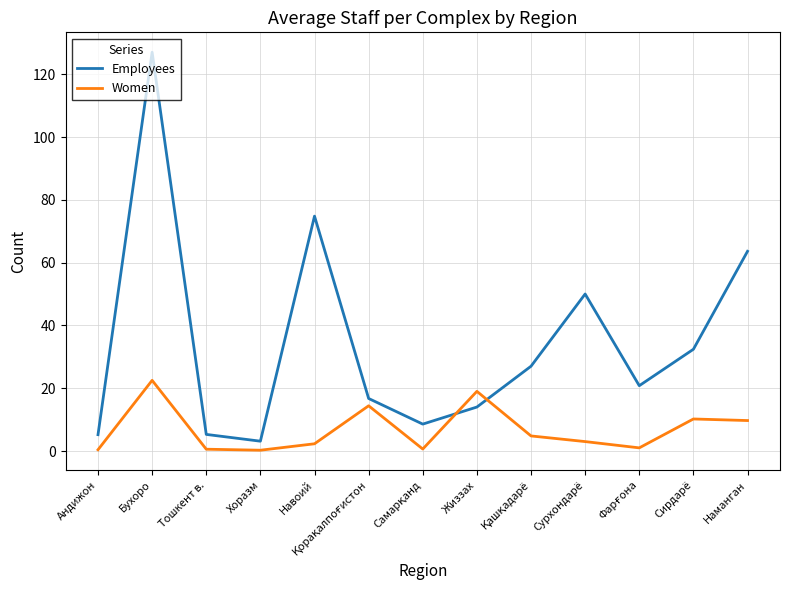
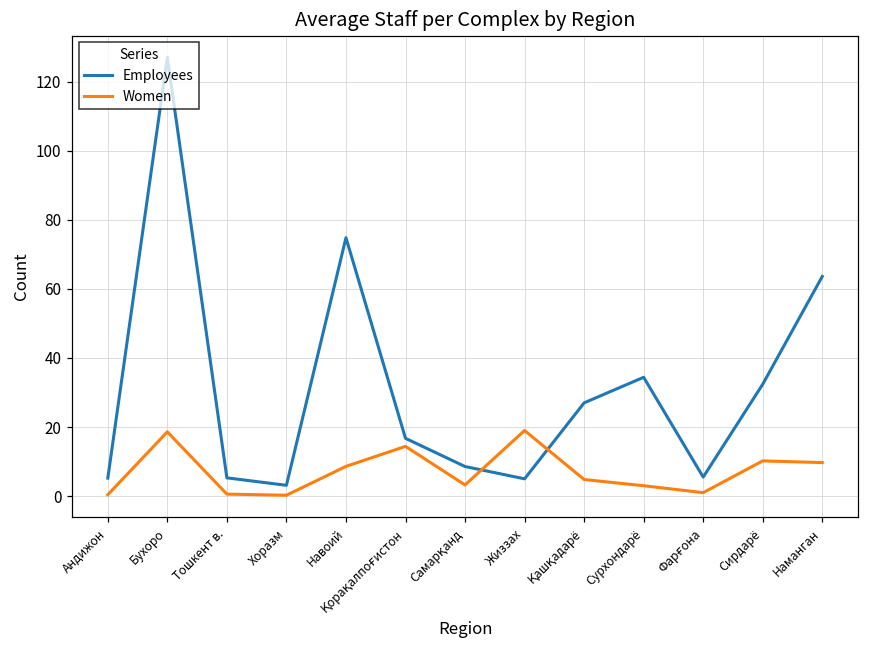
  {
    "Employees": {
      "Андижон": 5,
      "Тошкент в.": 5,
      "Хоразм": 3,
      "Навоий": 75,
      "Қорақалпоғистон": 17,
      "Самарқанд": 9,
-     "Жиззах": 14,
+     "Жиззах": 5,
      "Қашқадарё": 27,
-     "Сурхондарё": 50,
-     "Фарғона": 21,
+     "Сурхондарё": 34,
+     "Фарғона": 6,
      "Сирдарё": 32,
      "Наманган": 64
    },
    "Women": {
      "Андижон": 0,
-     "Бухоро": 23,
+     "Бухоро": 19,
      "Тошкент в.": 1,
      "Хоразм": 0,
-     "Навоий": 2,
+     "Навоий": 9,
      "Қорақалпоғистон": 14,
-     "Самарқанд": 1,
+     "Самарқанд": 3,
      "Жиззах": 19,
      "Қашқадарё": 5,
      "Сурхондарё": 3,
      "Фарғона": 1,
      "Сирдарё": 10,
      "Наманган": 10
    }
  }
